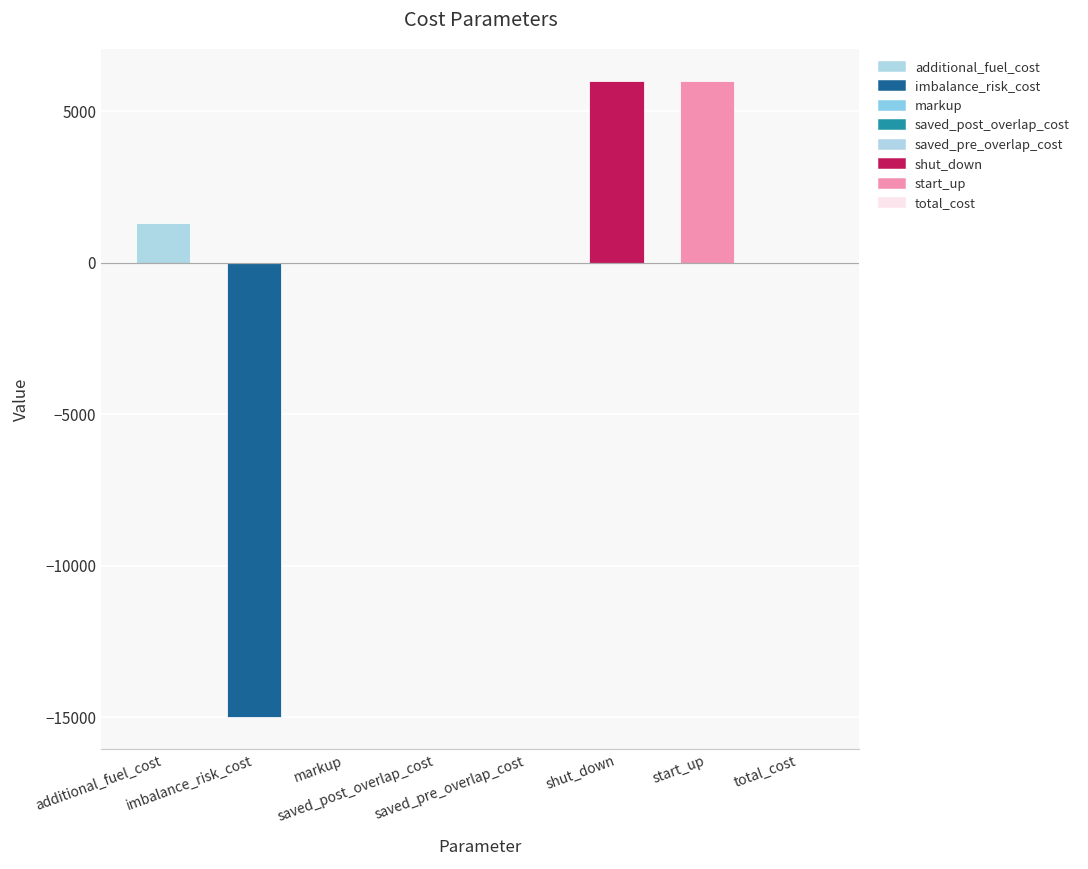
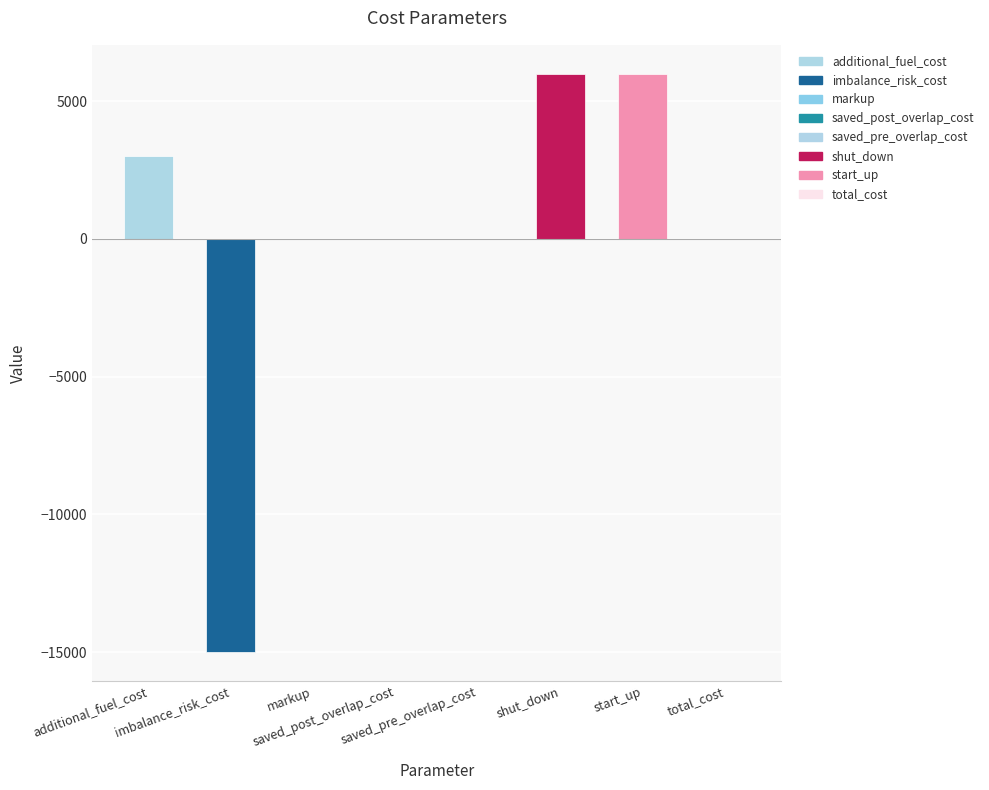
  {
-   "additional_fuel_cost": 1300,
+   "additional_fuel_cost": 3000,
    "imbalance_risk_cost": -15000,
    "markup": 0,
    "saved_post_overlap_cost": 0,
    "saved_pre_overlap_cost": 0,
    "shut_down": 6000,
    "start_up": 6000,
    "total_cost": 0
  }
